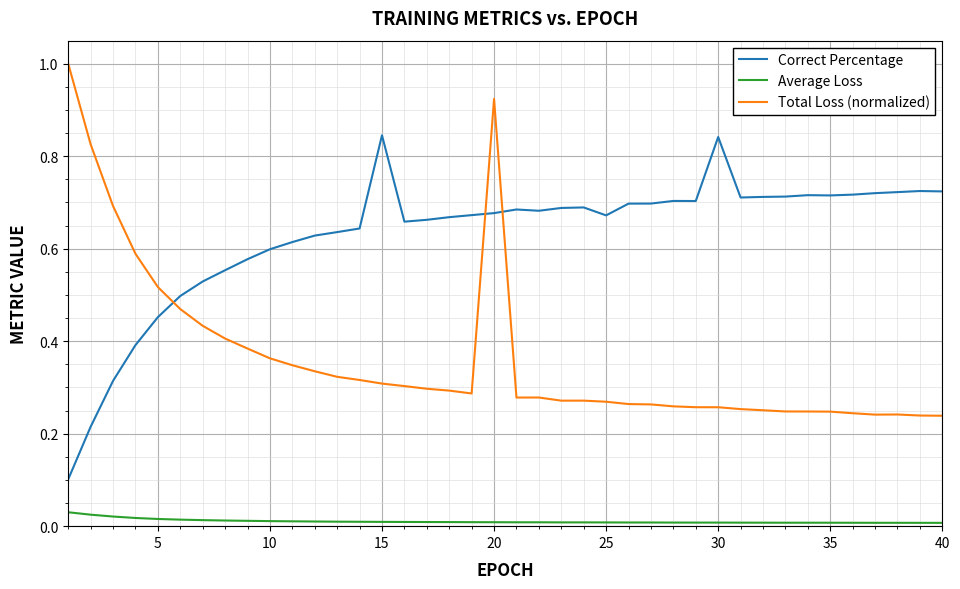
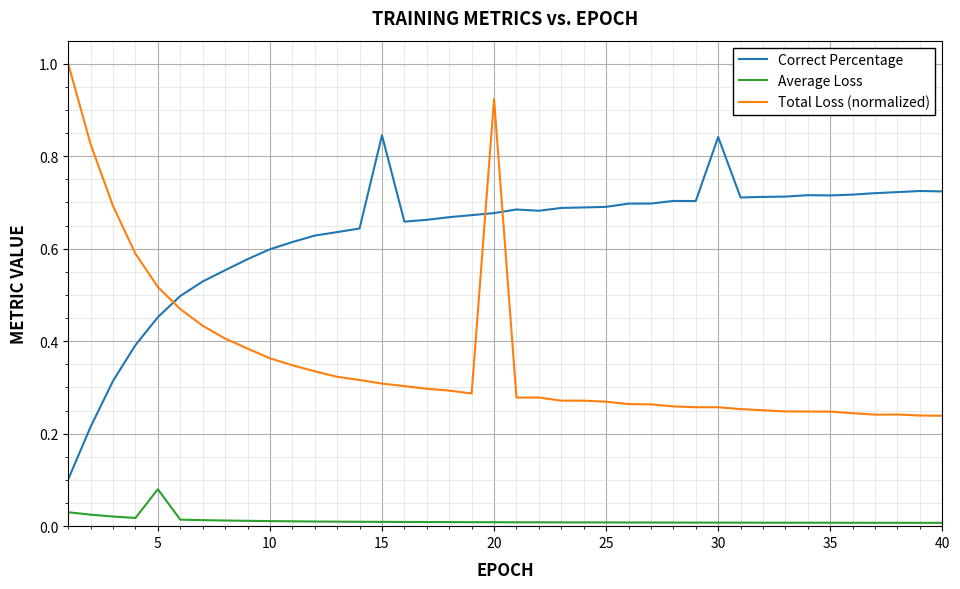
  {
    "Correct Percentage": {
      "5": 0.45,
      "10": 0.60,
      "15": 0.85,
      "20": 0.68,
-     "25": 0.67,
+     "25": 0.69,
      "30": 0.84,
      "35": 0.72,
      "40": 0.72
    },
    "Average Loss": {
-     "5": 0.02,
+     "5": 0.08,
      "10": 0.01,
      "15": 0.01,
      "20": 0.01,
      "25": 0.01,
      "30": 0.01,
      "35": 0.01,
      "40": 0.01
    },
    "Total Loss (normalized)": {
      "5": 0.52,
      "10": 0.36,
      "15": 0.31,
      "20": 0.92,
      "25": 0.27,
      "30": 0.26,
      "35": 0.25,
      "40": 0.24
    }
  }
